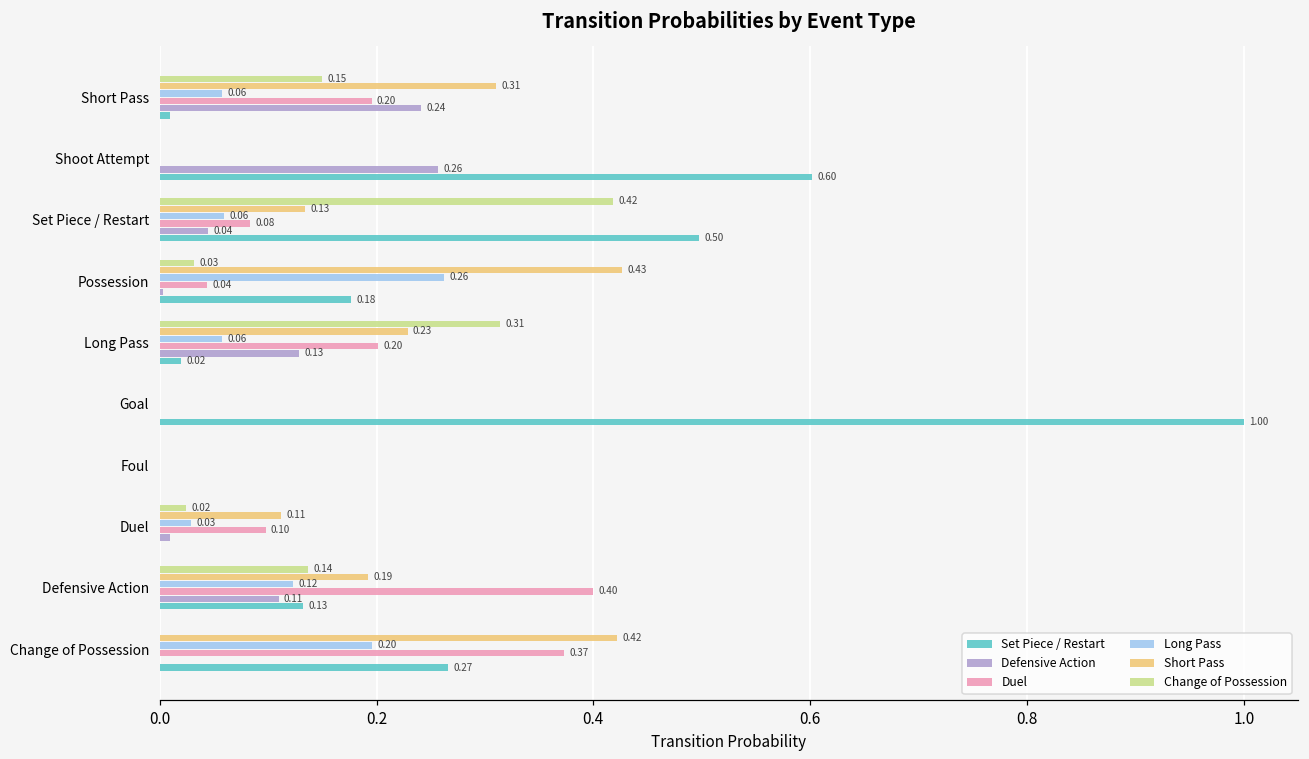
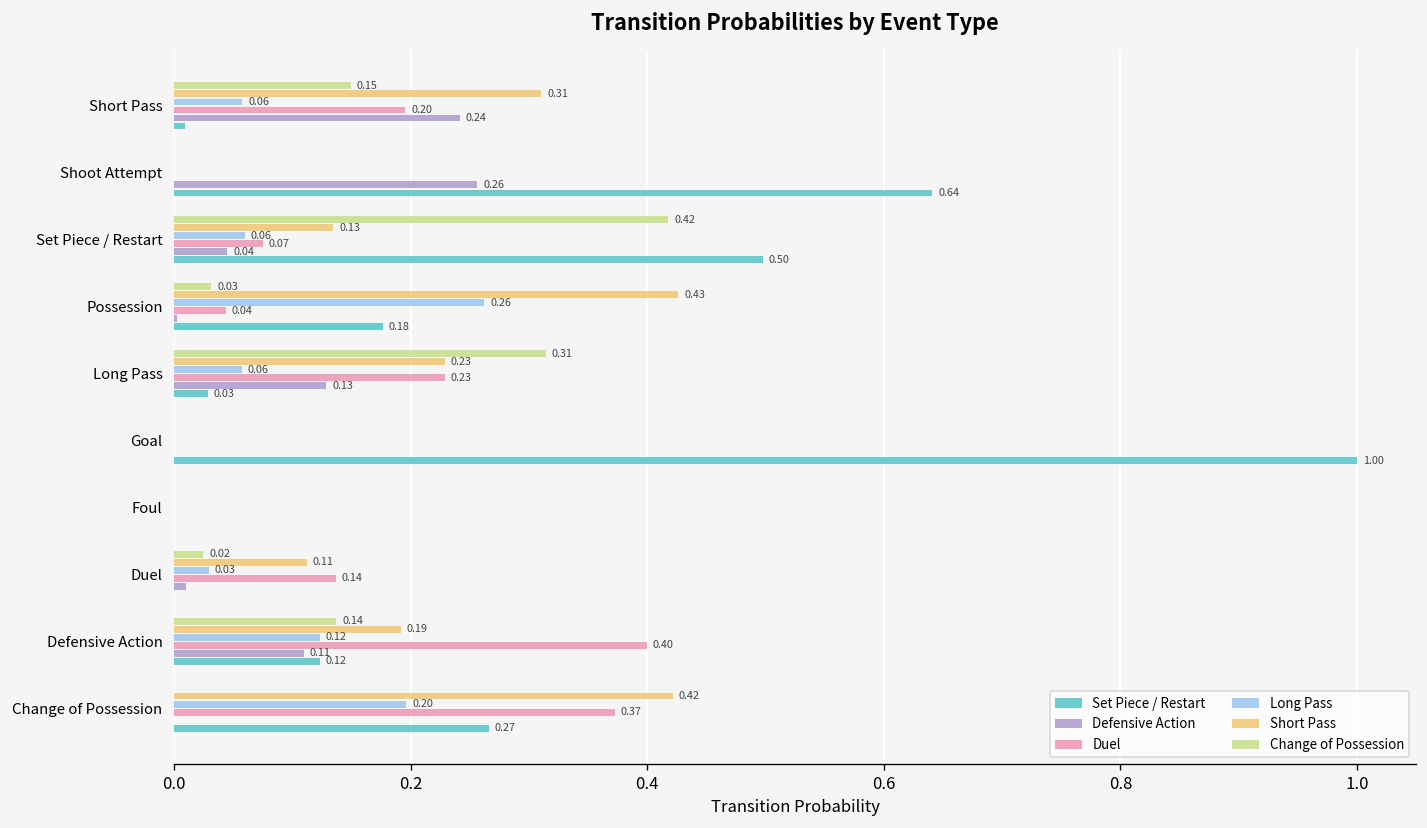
  {
    "Set Piece / Restart": {
-     "Shoot Attempt": 0.60,
+     "Shoot Attempt": 0.64,
      "Set Piece / Restart": 0.50,
      "Possession": 0.18,
-     "Long Pass": 0.02,
+     "Long Pass": 0.03,
      "Goal": 1.00,
-     "Defensive Action": 0.13,
+     "Defensive Action": 0.12,
      "Change of Possession": 0.27
    },
    "Duel": {
      "Short Pass": 0.20,
-     "Set Piece / Restart": 0.08,
+     "Set Piece / Restart": 0.07,
      "Possession": 0.04,
-     "Long Pass": 0.20,
-     "Duel": 0.10,
+     "Long Pass": 0.23,
+     "Duel": 0.14,
      "Defensive Action": 0.40,
      "Change of Possession": 0.37
    }
  }
